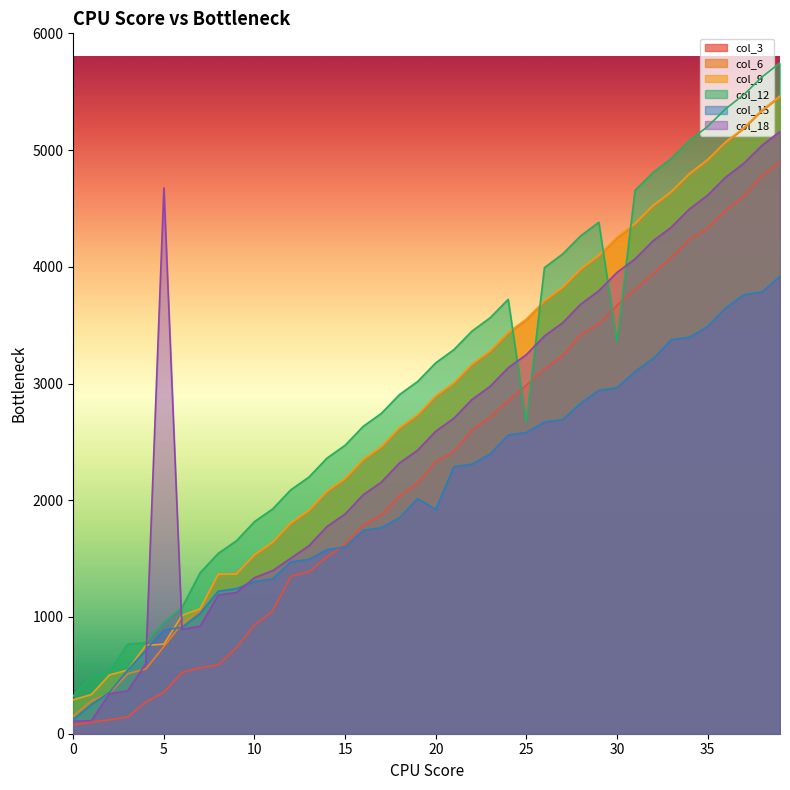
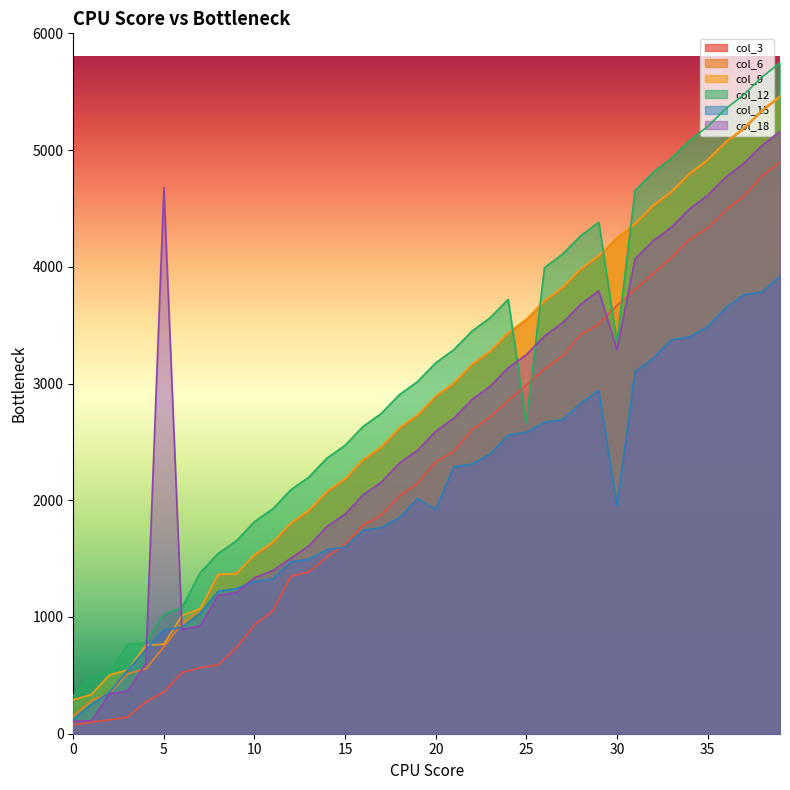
  {
    "col_12": {
      "0": 320,
-     "5": 950,
+     "5": 1020,
      "10": 1820,
      "15": 2470,
      "20": 3180,
      "25": 2670,
      "30": 3350
    },
    "col_15": {
      "5": 890,
      "10": 1300,
      "15": 1600,
      "20": 1920,
      "25": 2580,
-     "30": 2960,
+     "30": 1950,
      "35": 3490
    },
    "col_18": {
      "5": 4680,
      "10": 1340,
      "15": 1880,
      "20": 2590,
      "25": 3250,
-     "30": 3950,
+     "30": 3290,
      "35": 4610
    }
  }
